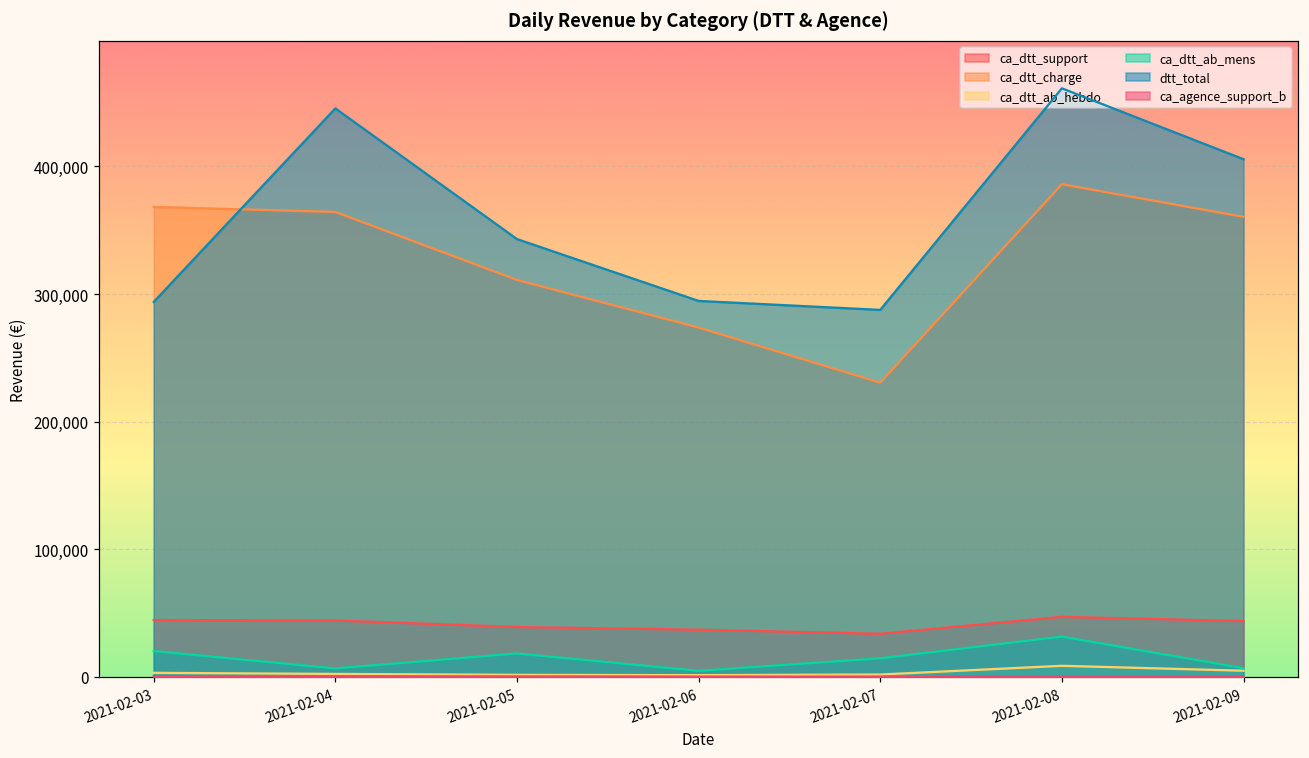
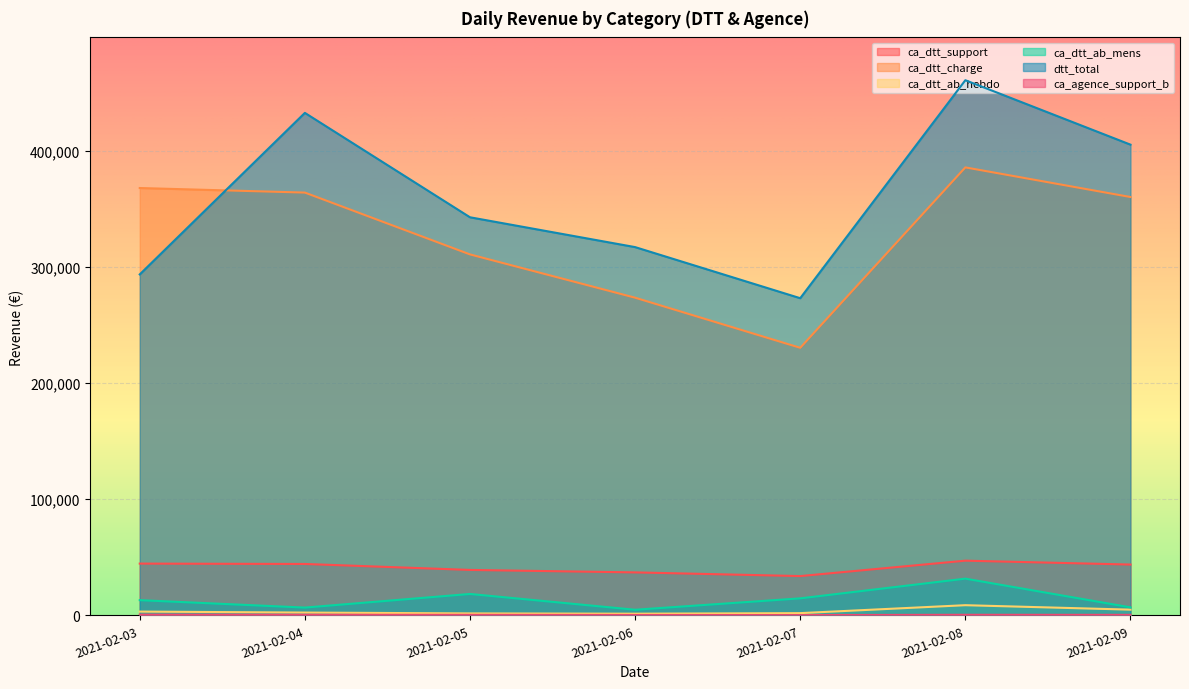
  {
    "ca_dtt_ab_hebdo": {
      "2021-02-03": "3,000",
      "2021-02-08": "9,000"
    },
    "ca_dtt_ab_mens": {
-     "2021-02-03": "20,000",
+     "2021-02-03": "13,000",
      "2021-02-04": "7,000",
      "2021-02-05": "18,000",
      "2021-02-06": "5,000",
      "2021-02-07": "15,000",
      "2021-02-08": "32,000"
    },
    "dtt_total": {
      "2021-02-03": "294,000",
-     "2021-02-04": "445,000",
+     "2021-02-04": "433,000",
      "2021-02-05": "343,000",
-     "2021-02-06": "295,000",
-     "2021-02-07": "288,000",
+     "2021-02-06": "317,000",
+     "2021-02-07": "273,000",
      "2021-02-09": "406,000"
    }
  }
